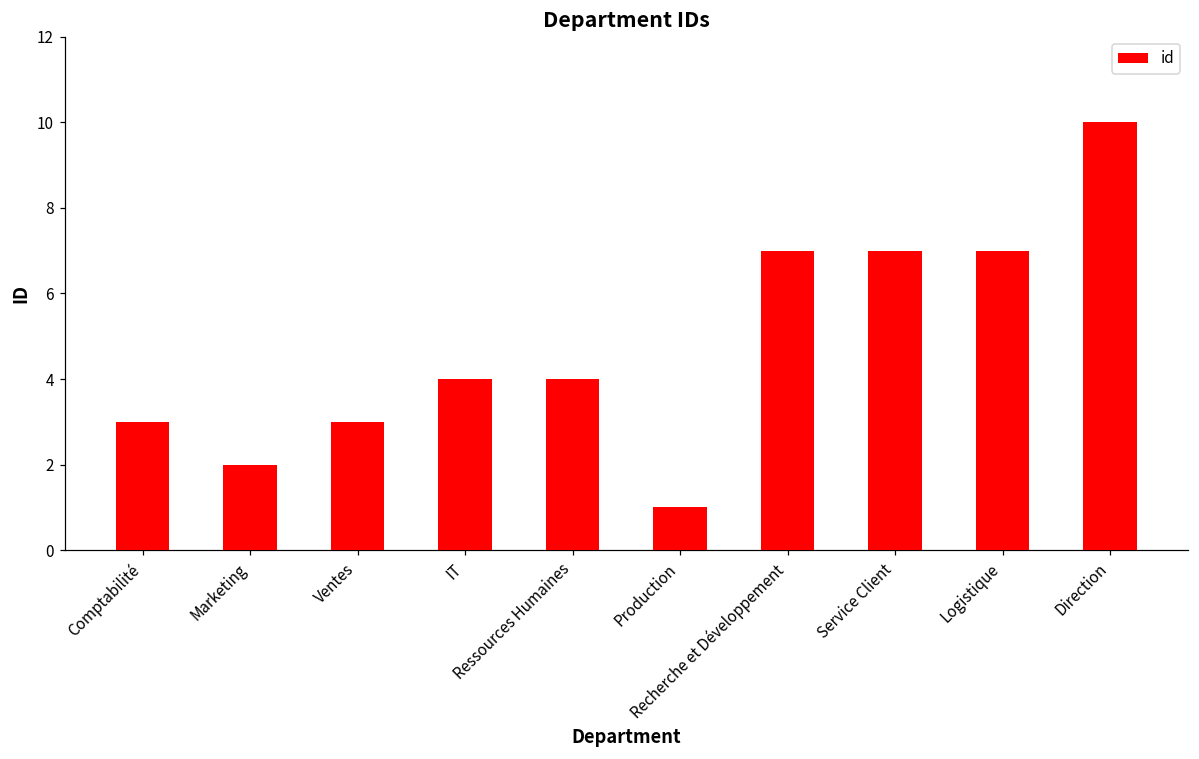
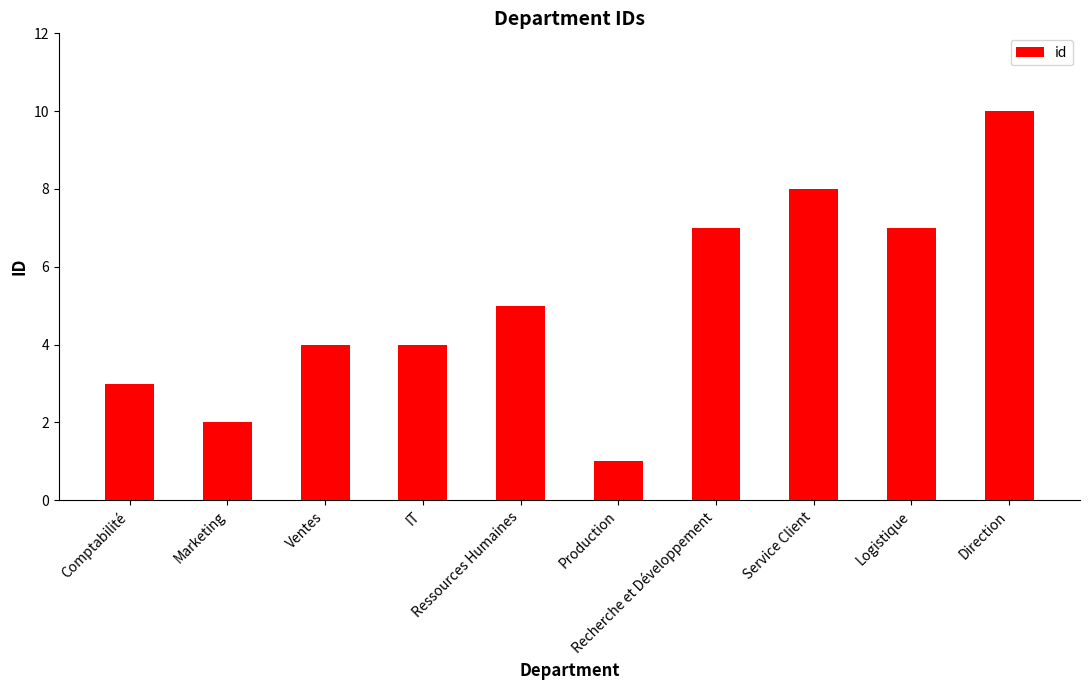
  {
    "Comptabilité": 3,
    "Marketing": 2,
-   "Ventes": 3,
+   "Ventes": 4,
    "IT": 4,
-   "Ressources Humaines": 4,
+   "Ressources Humaines": 5,
    "Production": 1,
    "Recherche et Développement": 7,
-   "Service Client": 7,
+   "Service Client": 8,
    "Logistique": 7,
    "Direction": 10
  }
